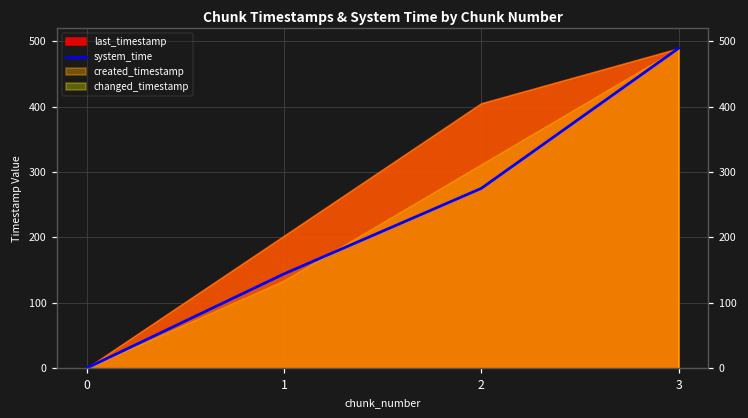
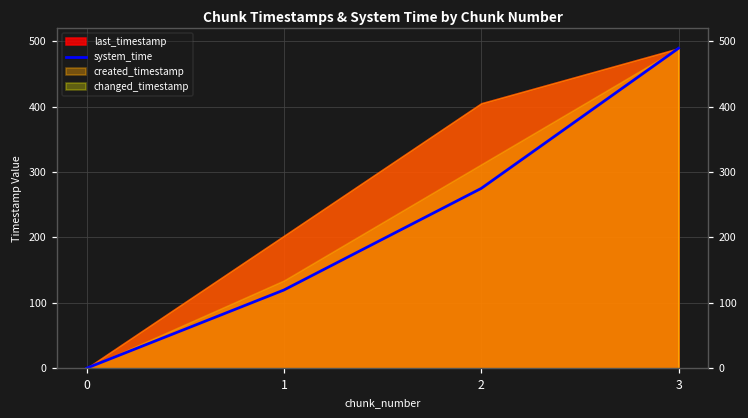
  {
    "system_time": {
-     "1": 140,
+     "1": 120,
      "2": 270
    }
  }
